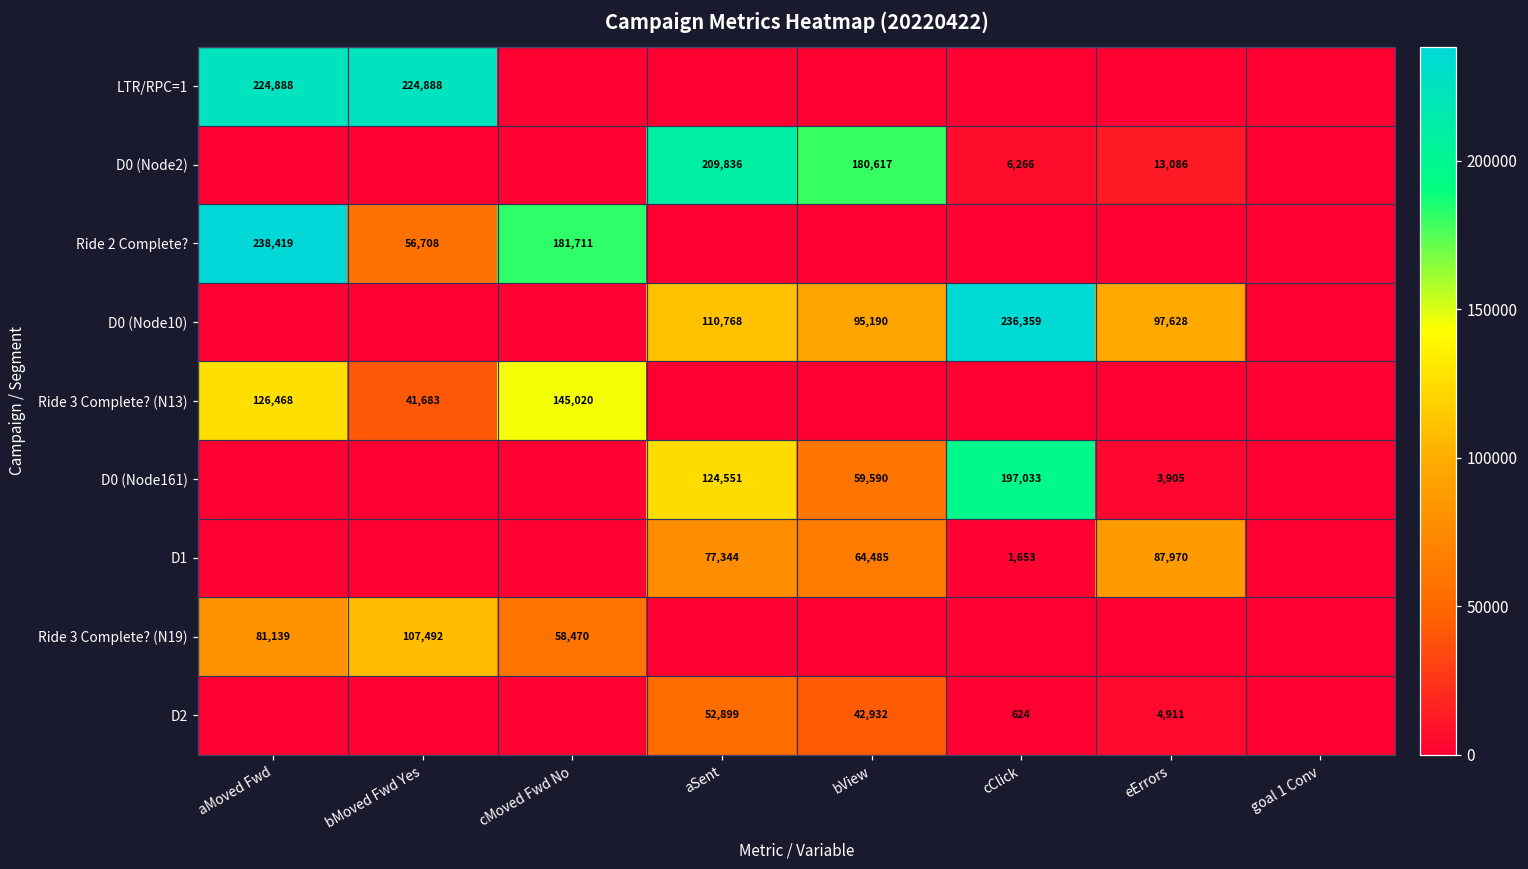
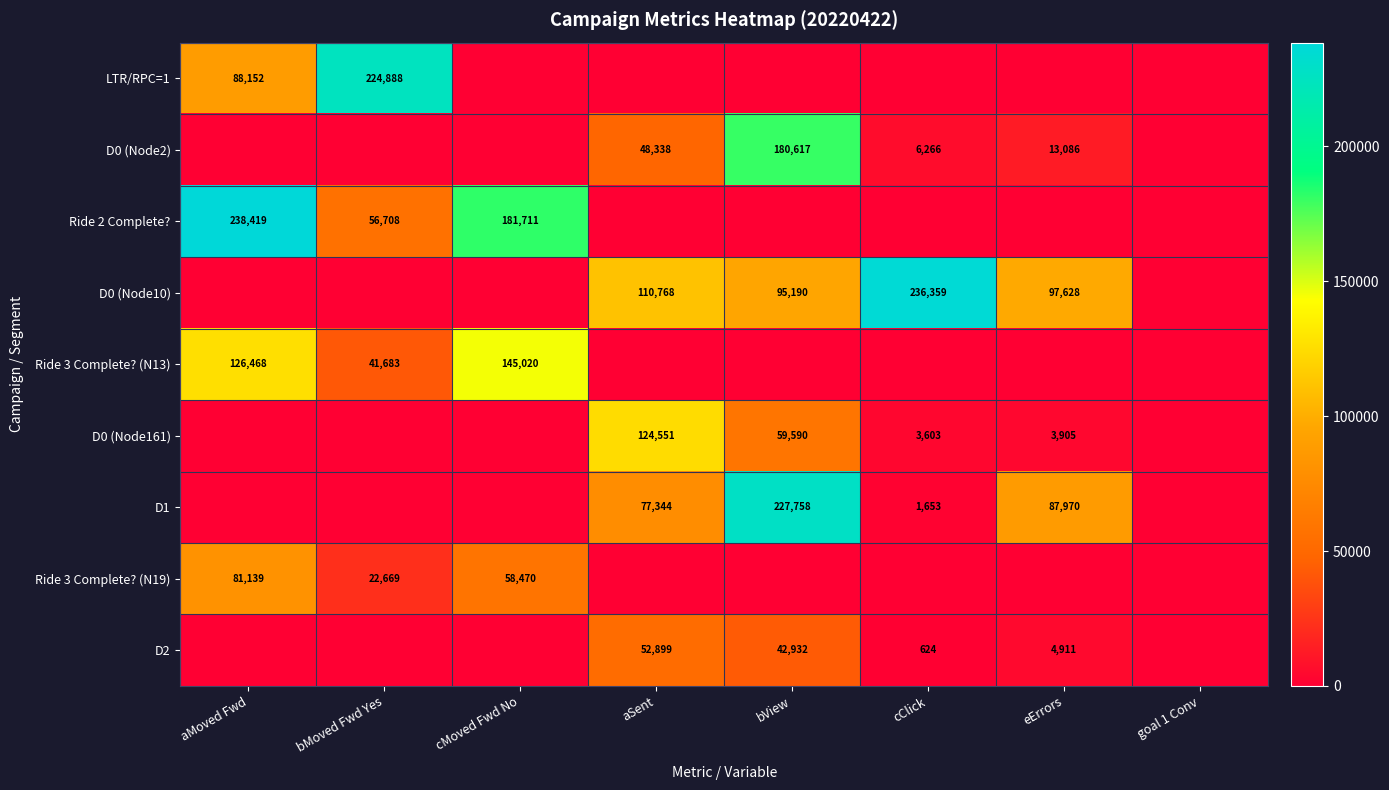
  {
    "LTR/RPC=1": {
-     "aMoved Fwd": "224,888",
+     "aMoved Fwd": "88,152",
      "bMoved Fwd Yes": "224,888"
    },
    "D0 (Node2)": {
-     "aSent": "209,836",
+     "aSent": "48,338",
      "bView": "180,617",
      "cClick": "6,266",
      "eErrors": "13,086"
    },
    "Ride 2 Complete?": {
      "aMoved Fwd": "238,419",
      "bMoved Fwd Yes": "56,708",
      "cMoved Fwd No": "181,711"
    },
    "D0 (Node10)": {
      "aSent": "110,768",
      "bView": "95,190",
      "cClick": "236,359",
      "eErrors": "97,628"
    },
    "Ride 3 Complete? (N13)": {
      "aMoved Fwd": "126,468",
      "bMoved Fwd Yes": "41,683",
      "cMoved Fwd No": "145,020"
    },
    "D0 (Node161)": {
      "aSent": "124,551",
      "bView": "59,590",
-     "cClick": "197,033",
+     "cClick": "3,603",
      "eErrors": "3,905"
    },
    "D1": {
      "aSent": "77,344",
-     "bView": "64,485",
+     "bView": "227,758",
      "cClick": "1,653",
      "eErrors": "87,970"
    },
    "Ride 3 Complete? (N19)": {
      "aMoved Fwd": "81,139",
-     "bMoved Fwd Yes": "107,492",
+     "bMoved Fwd Yes": "22,669",
      "cMoved Fwd No": "58,470"
    },
    "D2": {
      "aSent": "52,899",
      "bView": "42,932",
      "cClick": "624",
      "eErrors": "4,911"
    }
  }
